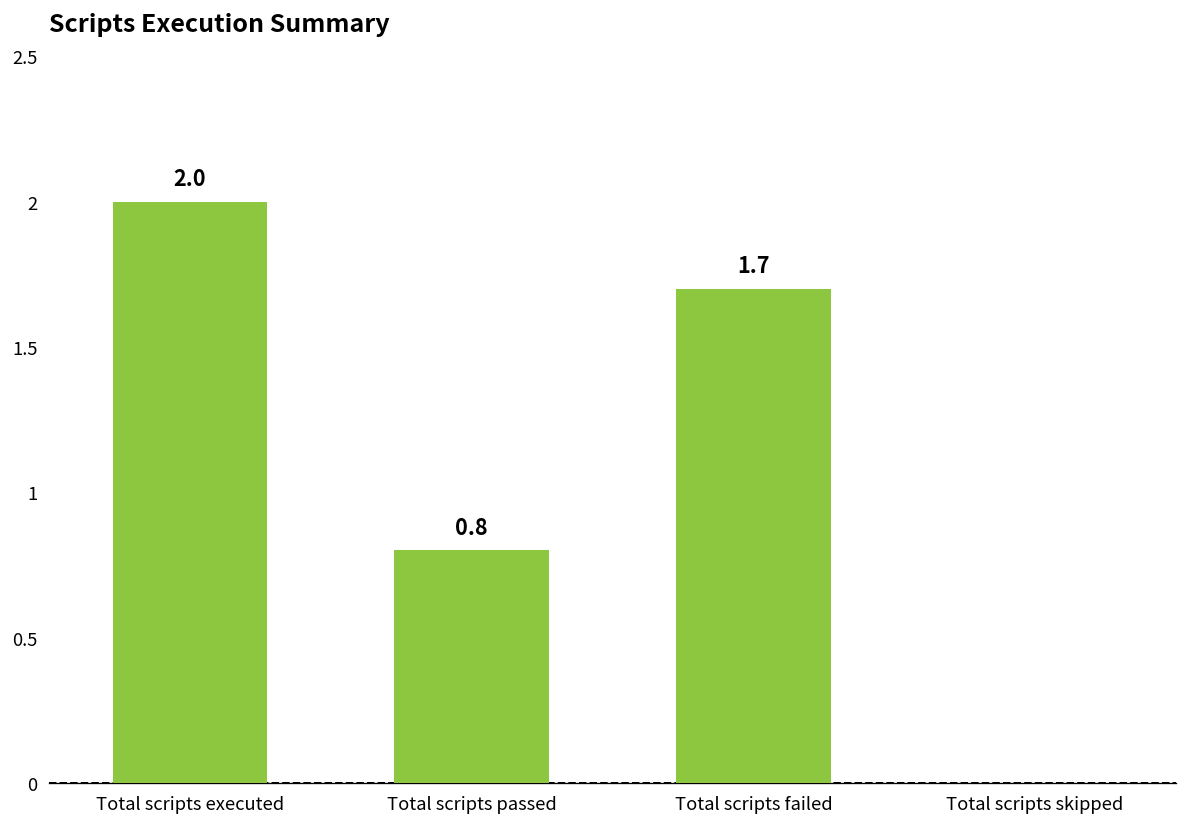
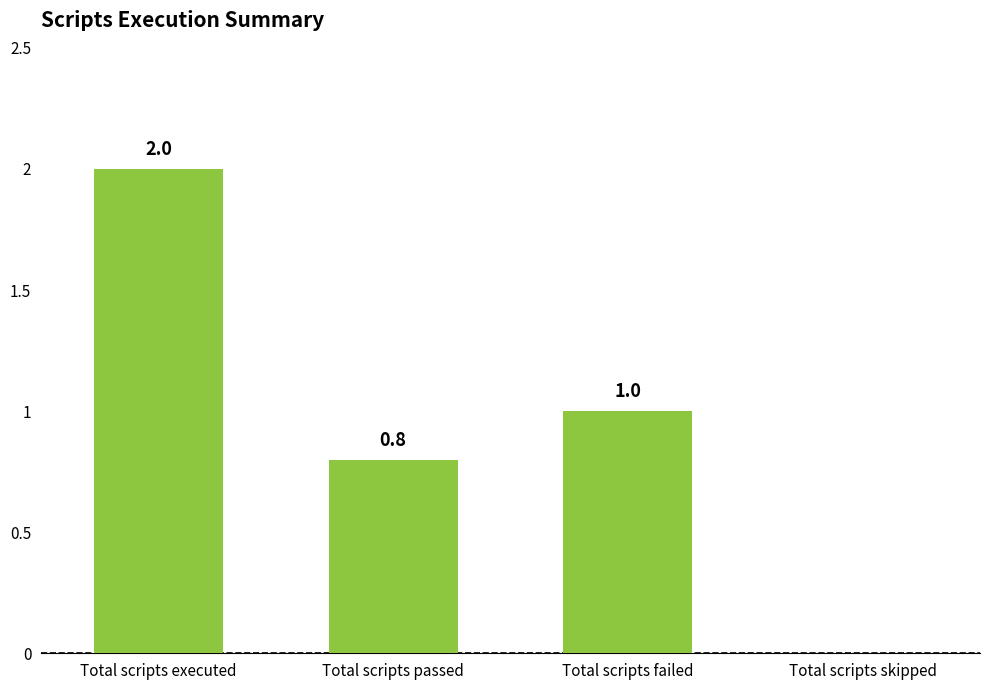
  {
    "Total scripts executed": 2.0,
    "Total scripts passed": 0.8,
-   "Total scripts failed": 1.7
+   "Total scripts failed": 1.0
  }
